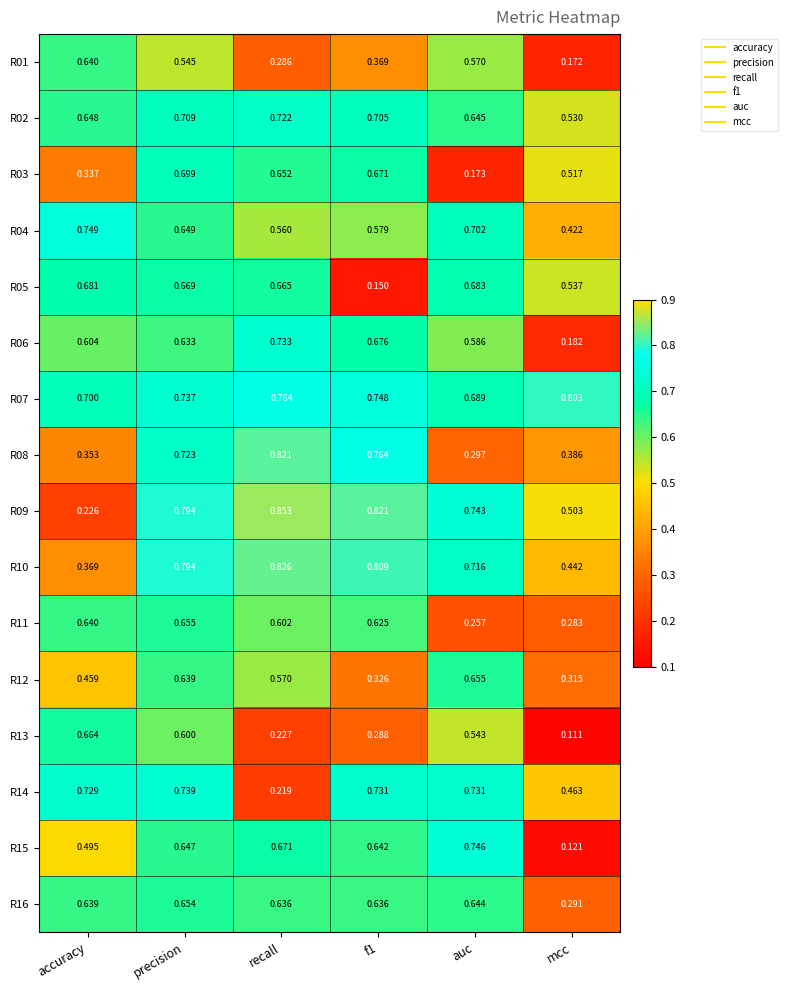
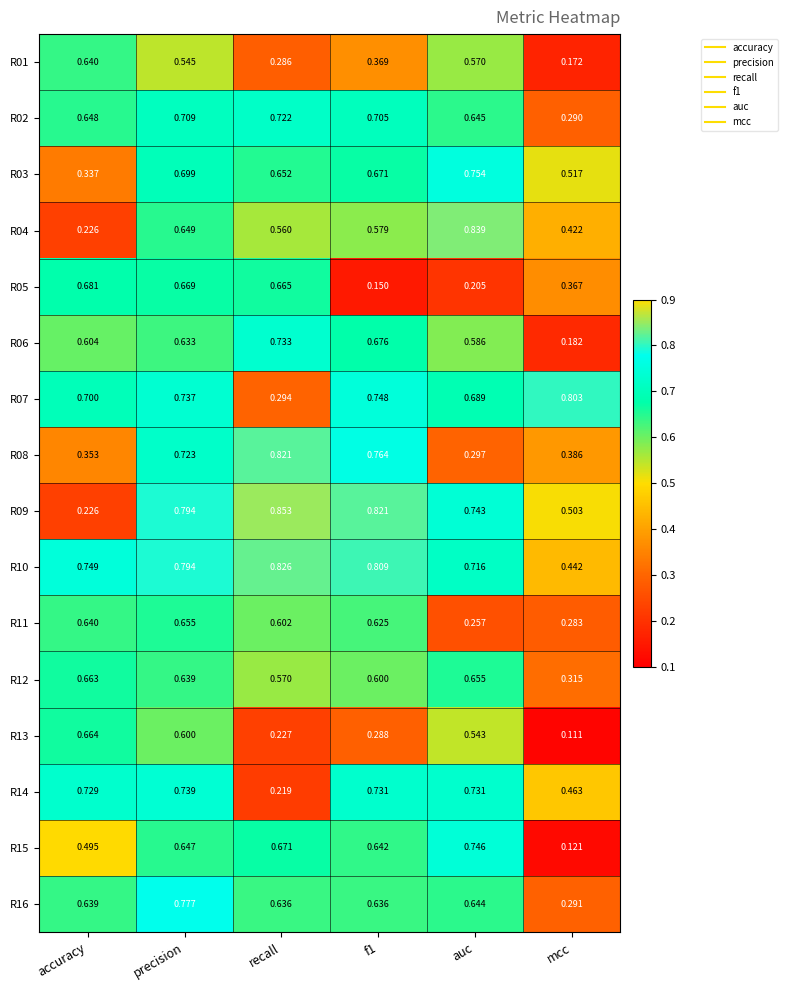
  {
    "R01": {
      "accuracy": 0.640,
      "precision": 0.545,
      "recall": 0.286,
      "f1": 0.369,
      "auc": 0.570,
      "mcc": 0.172
    },
    "R02": {
      "accuracy": 0.648,
      "precision": 0.709,
      "recall": 0.722,
      "f1": 0.705,
      "auc": 0.645,
-     "mcc": 0.530
+     "mcc": 0.290
    },
    "R03": {
      "accuracy": 0.337,
      "precision": 0.699,
      "recall": 0.652,
      "f1": 0.671,
-     "auc": 0.173,
+     "auc": 0.754,
      "mcc": 0.517
    },
    "R04": {
-     "accuracy": 0.749,
+     "accuracy": 0.226,
      "precision": 0.649,
      "recall": 0.560,
      "f1": 0.579,
-     "auc": 0.702,
+     "auc": 0.839,
      "mcc": 0.422
    },
    "R05": {
      "accuracy": 0.681,
      "precision": 0.669,
      "recall": 0.665,
      "f1": 0.150,
-     "auc": 0.683,
-     "mcc": 0.537
+     "auc": 0.205,
+     "mcc": 0.367
    },
    "R06": {
      "accuracy": 0.604,
      "precision": 0.633,
      "recall": 0.733,
      "f1": 0.676,
      "auc": 0.586,
      "mcc": 0.182
    },
    "R07": {
      "accuracy": 0.700,
      "precision": 0.737,
-     "recall": 0.764,
+     "recall": 0.294,
      "f1": 0.748,
      "auc": 0.689,
      "mcc": 0.803
    },
    "R08": {
      "accuracy": 0.353,
      "precision": 0.723,
      "recall": 0.821,
      "f1": 0.764,
      "auc": 0.297,
      "mcc": 0.386
    },
    "R09": {
      "accuracy": 0.226,
      "precision": 0.794,
      "recall": 0.853,
      "f1": 0.821,
      "auc": 0.743,
      "mcc": 0.503
    },
    "R10": {
-     "accuracy": 0.369,
+     "accuracy": 0.749,
      "precision": 0.794,
      "recall": 0.826,
      "f1": 0.809,
      "auc": 0.716,
      "mcc": 0.442
    },
    "R11": {
      "accuracy": 0.640,
      "precision": 0.655,
      "recall": 0.602,
      "f1": 0.625,
      "auc": 0.257,
      "mcc": 0.283
    },
    "R12": {
-     "accuracy": 0.459,
+     "accuracy": 0.663,
      "precision": 0.639,
      "recall": 0.570,
-     "f1": 0.326,
+     "f1": 0.600,
      "auc": 0.655,
      "mcc": 0.315
    },
    "R13": {
      "accuracy": 0.664,
      "precision": 0.600,
      "recall": 0.227,
      "f1": 0.288,
      "auc": 0.543,
      "mcc": 0.111
    },
    "R14": {
      "accuracy": 0.729,
      "precision": 0.739,
      "recall": 0.219,
      "f1": 0.731,
      "auc": 0.731,
      "mcc": 0.463
    },
    "R15": {
      "accuracy": 0.495,
      "precision": 0.647,
      "recall": 0.671,
      "f1": 0.642,
      "auc": 0.746,
      "mcc": 0.121
    },
    "R16": {
      "accuracy": 0.639,
-     "precision": 0.654,
+     "precision": 0.777,
      "recall": 0.636,
      "f1": 0.636,
      "auc": 0.644,
      "mcc": 0.291
    }
  }
